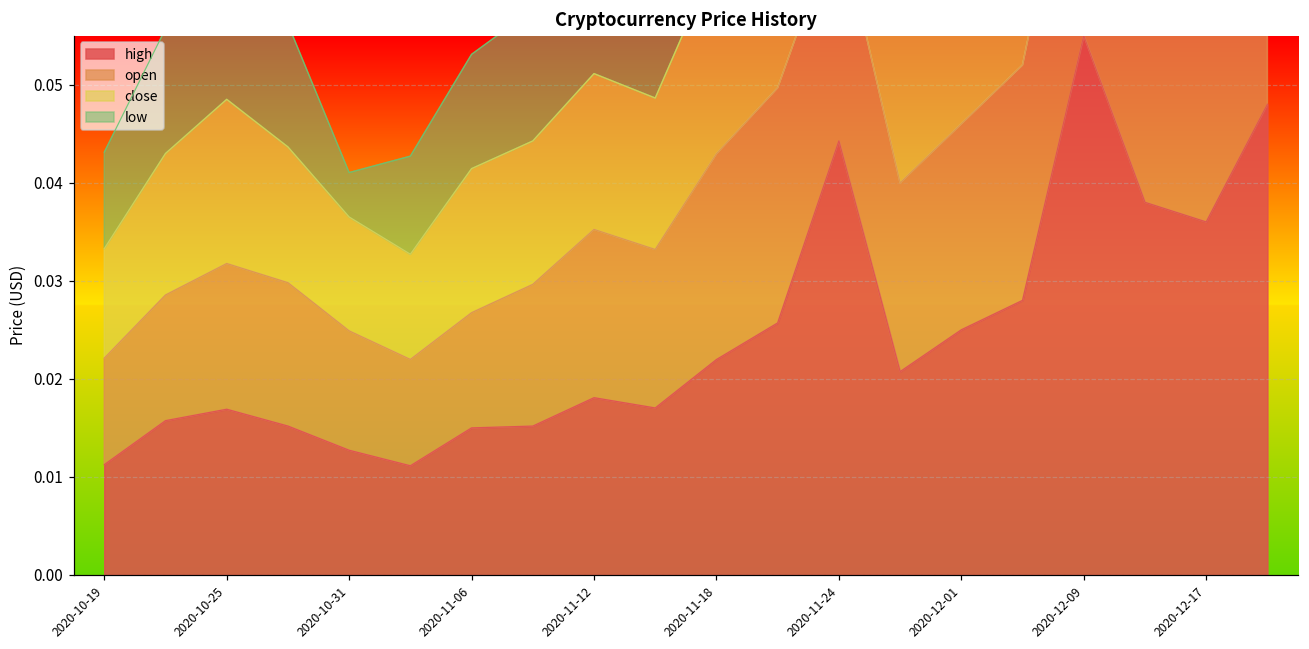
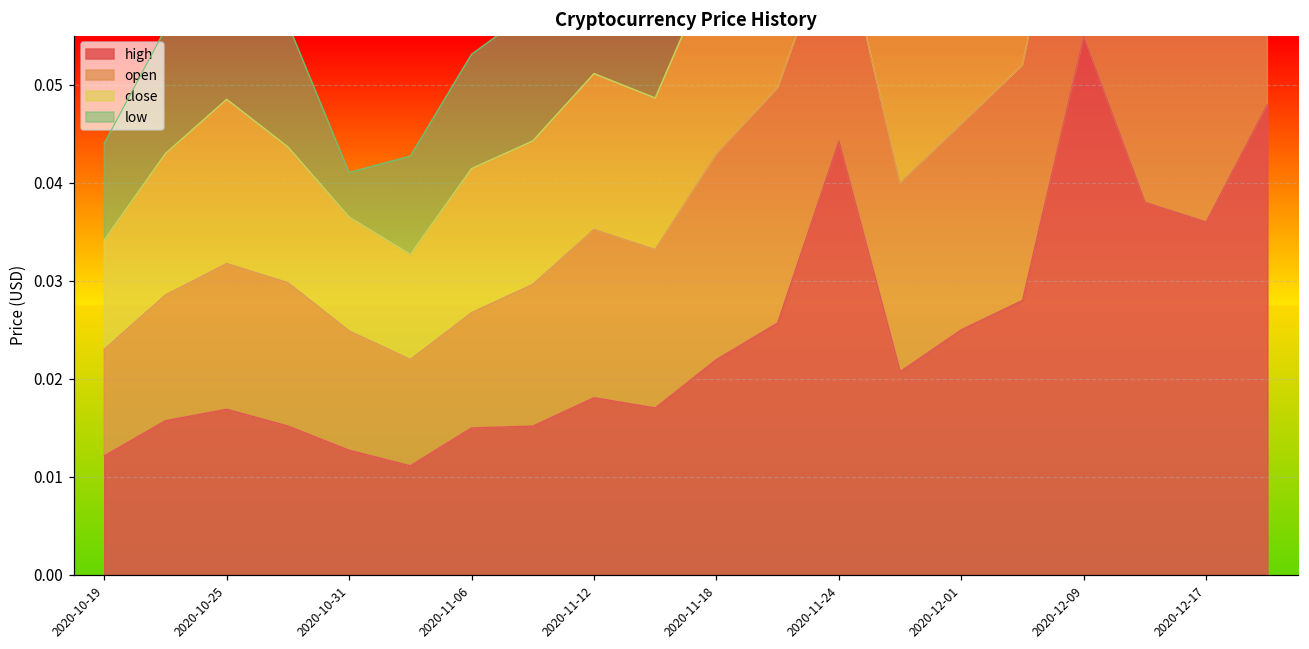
  {
    "high": {
-     "2020-10-19": 0.011,
+     "2020-10-19": 0.012,
      "2020-10-25": 0.017,
      "2020-10-31": 0.013,
      "2020-11-06": 0.015,
      "2020-11-12": 0.018,
      "2020-11-18": 0.022,
      "2020-11-24": 0.044,
      "2020-12-01": 0.025,
      "2020-12-09": 0.055,
      "2020-12-17": 0.036
    },
    "open": {
      "2020-10-19": 0.011,
      "2020-10-25": 0.015,
      "2020-10-31": 0.012,
      "2020-11-06": 0.012,
      "2020-11-12": 0.017,
      "2020-11-18": 0.021,
      "2020-12-01": 0.021
    },
    "close": {
      "2020-10-19": 0.011,
      "2020-10-25": 0.017,
      "2020-10-31": 0.012,
      "2020-11-06": 0.015,
      "2020-11-12": 0.016
    },
    "low": {
      "2020-10-19": 0.010,
      "2020-10-31": 0.005,
      "2020-11-06": 0.012
    }
  }
